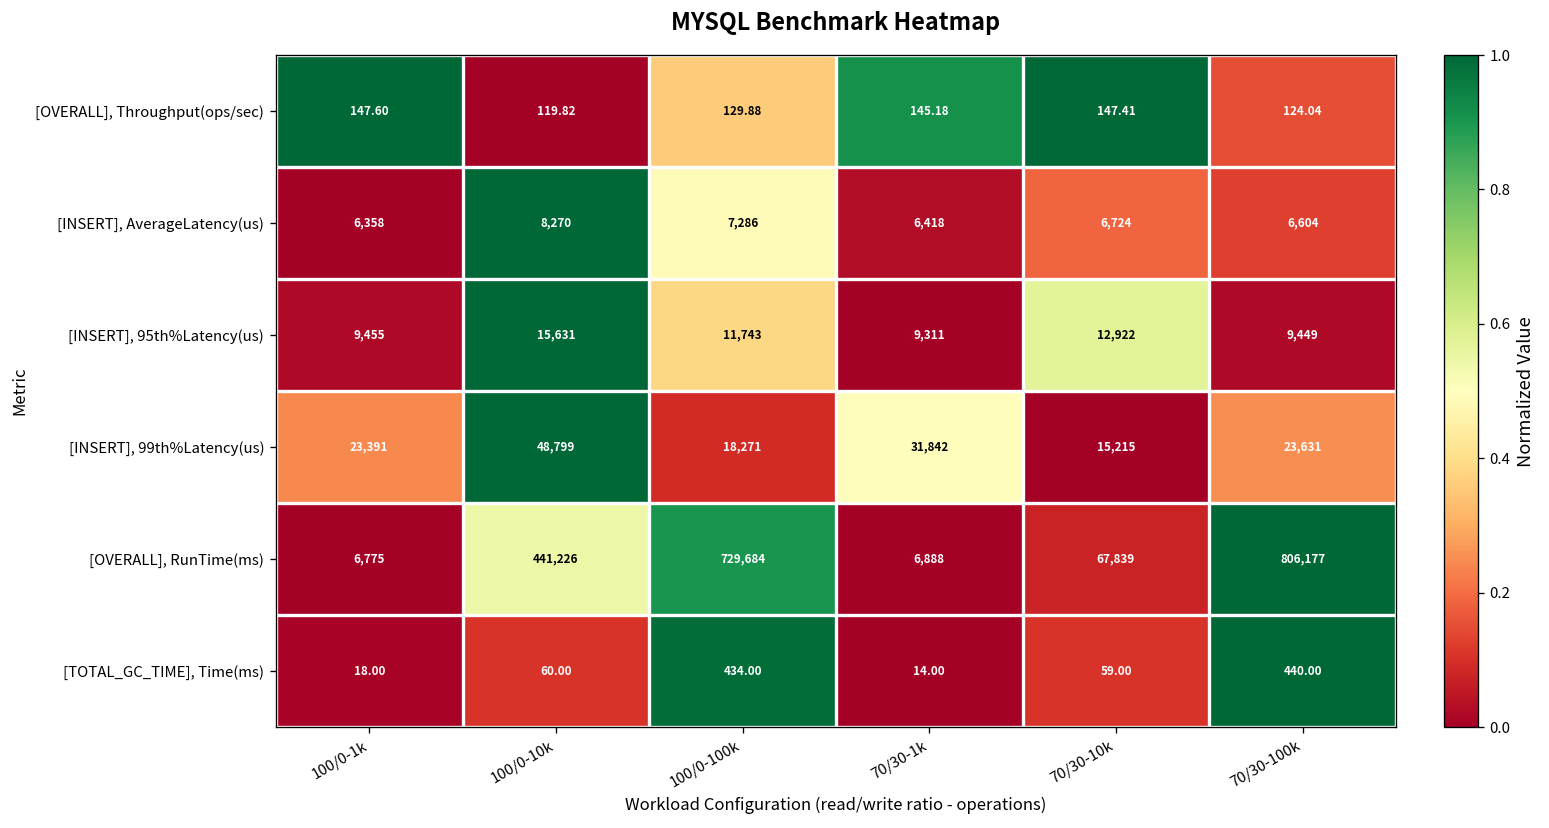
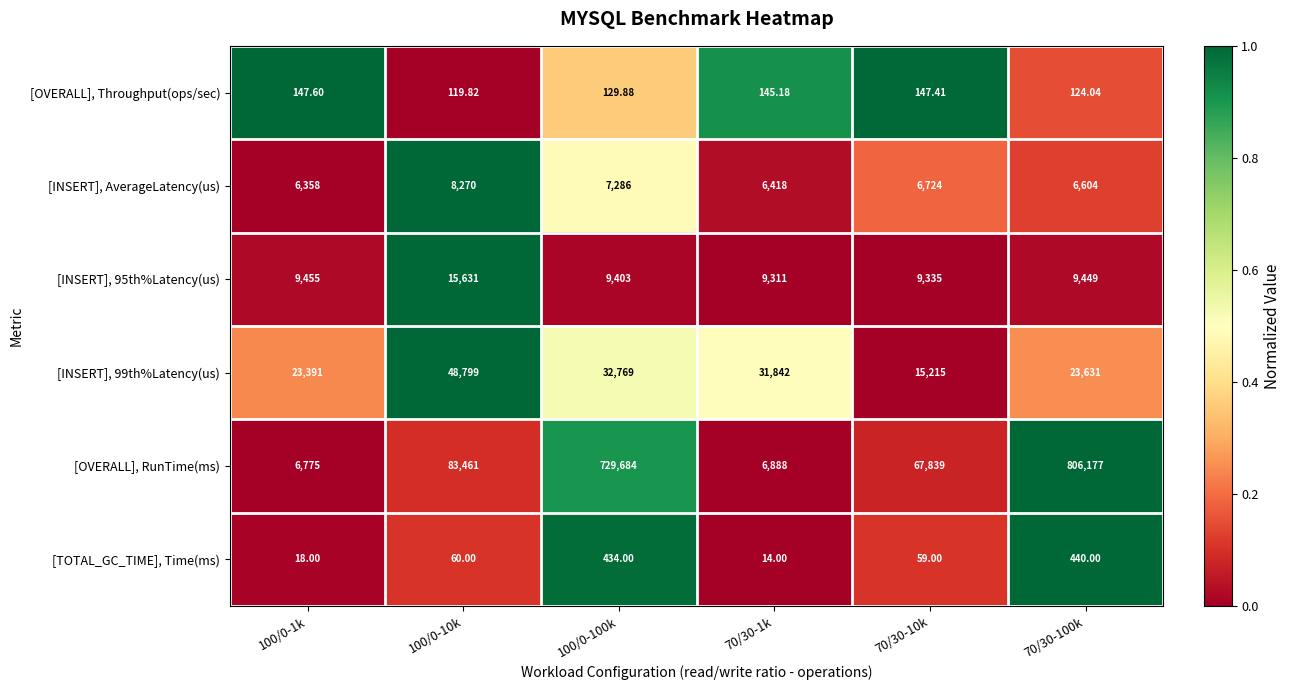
  {
    "[OVERALL], Throughput(ops/sec)": {
      "100/0-1k": "147.60",
      "100/0-10k": "119.82",
      "100/0-100k": "129.88",
      "70/30-1k": "145.18",
      "70/30-10k": "147.41",
      "70/30-100k": "124.04"
    },
    "[INSERT], AverageLatency(us)": {
      "100/0-1k": "6,358",
      "100/0-10k": "8,270",
      "100/0-100k": "7,286",
      "70/30-1k": "6,418",
      "70/30-10k": "6,724",
      "70/30-100k": "6,604"
    },
    "[INSERT], 95th%Latency(us)": {
      "100/0-1k": "9,455",
      "100/0-10k": "15,631",
-     "100/0-100k": "11,743",
+     "100/0-100k": "9,403",
      "70/30-1k": "9,311",
-     "70/30-10k": "12,922",
+     "70/30-10k": "9,335",
      "70/30-100k": "9,449"
    },
    "[INSERT], 99th%Latency(us)": {
      "100/0-1k": "23,391",
      "100/0-10k": "48,799",
-     "100/0-100k": "18,271",
+     "100/0-100k": "32,769",
      "70/30-1k": "31,842",
      "70/30-10k": "15,215",
      "70/30-100k": "23,631"
    },
    "[OVERALL], RunTime(ms)": {
      "100/0-1k": "6,775",
-     "100/0-10k": "441,226",
+     "100/0-10k": "83,461",
      "100/0-100k": "729,684",
      "70/30-1k": "6,888",
      "70/30-10k": "67,839",
      "70/30-100k": "806,177"
    },
    "[TOTAL_GC_TIME], Time(ms)": {
      "100/0-1k": "18.00",
      "100/0-10k": "60.00",
      "100/0-100k": "434.00",
      "70/30-1k": "14.00",
      "70/30-10k": "59.00",
      "70/30-100k": "440.00"
    }
  }
